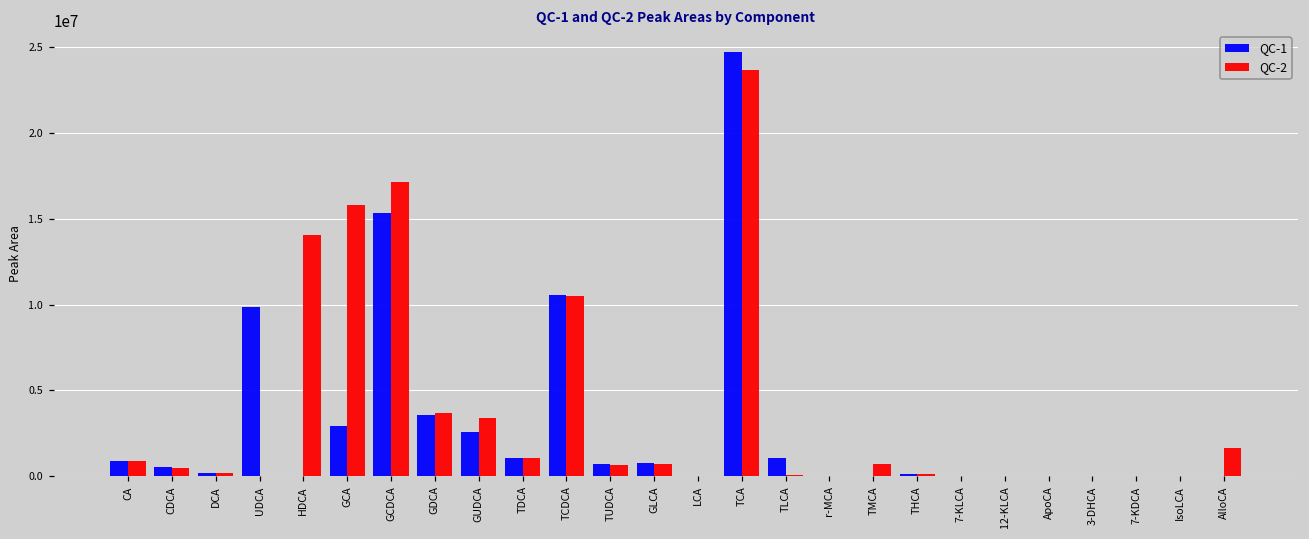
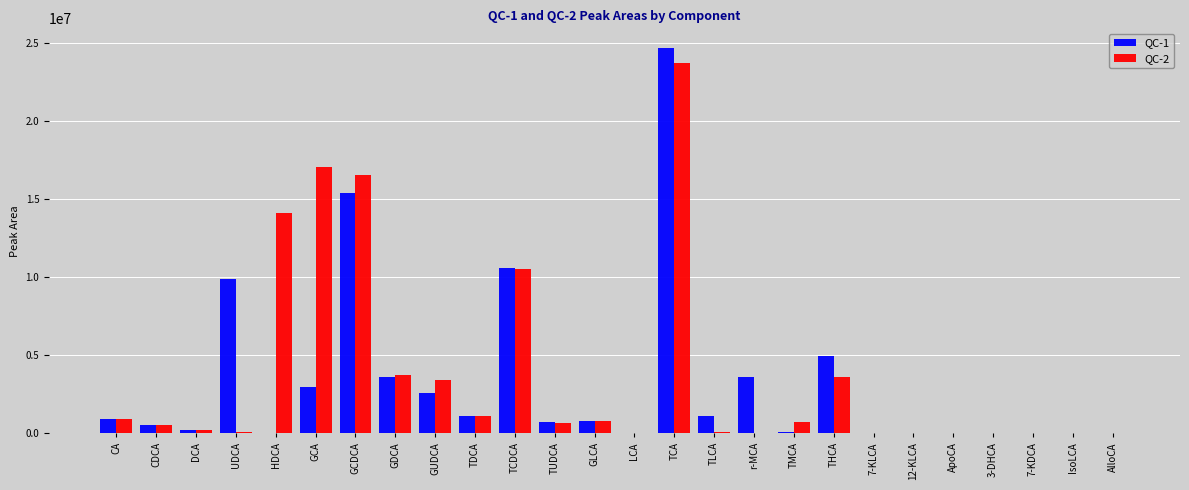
  {
    "QC-1": {
      "CA": 900000,
      "CDCA": 500000,
      "DCA": 200000,
      "UDCA": 9800000,
      "GCA": 3000000,
      "GCDCA": 15300000,
      "GDCA": 3600000,
      "GUDCA": 2600000,
      "TDCA": 1100000,
      "TCDCA": 10500000,
      "TUDCA": 700000,
      "GLCA": 800000,
      "TCA": 24700000,
      "TLCA": 1100000,
-     "r-MCA": 0,
-     "THCA": 100000
+     "r-MCA": 3600000,
+     "THCA": 4900000
    },
    "QC-2": {
      "CA": 900000,
      "CDCA": 500000,
      "DCA": 200000,
      "HDCA": 14100000,
-     "GCA": 15800000,
-     "GCDCA": 17100000,
+     "GCA": 17000000,
+     "GCDCA": 16500000,
      "GDCA": 3700000,
      "GUDCA": 3400000,
      "TDCA": 1100000,
      "TCDCA": 10500000,
      "TUDCA": 700000,
      "GLCA": 700000,
      "TCA": 23700000,
      "TMCA": 700000,
-     "THCA": 100000,
-     "AlloCA": 1600000
+     "THCA": 3600000,
+     "AlloCA": 0
    }
  }
